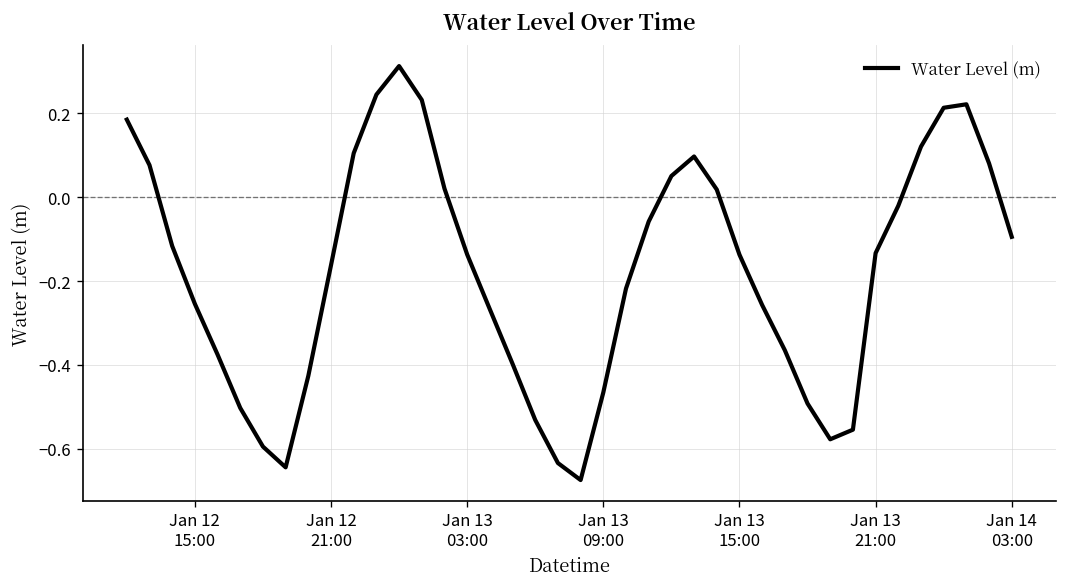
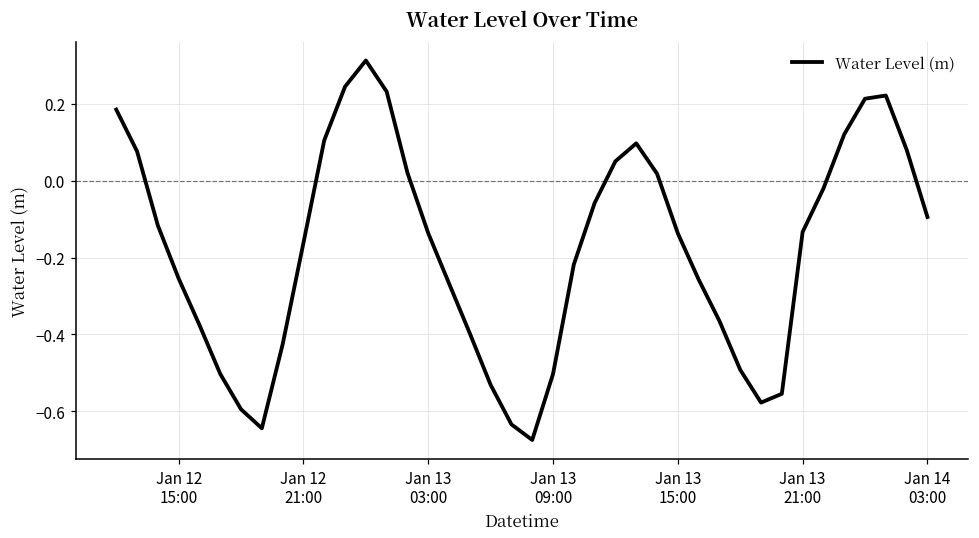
  {
    "Jan 12 15:00": -0.25,
    "Jan 12 21:00": -0.16,
    "Jan 13 03:00": -0.14,
-   "Jan 13 09:00": -0.47,
+   "Jan 13 09:00": -0.50,
    "Jan 13 15:00": -0.14,
    "Jan 13 21:00": -0.13,
    "Jan 14 03:00": -0.09
  }
